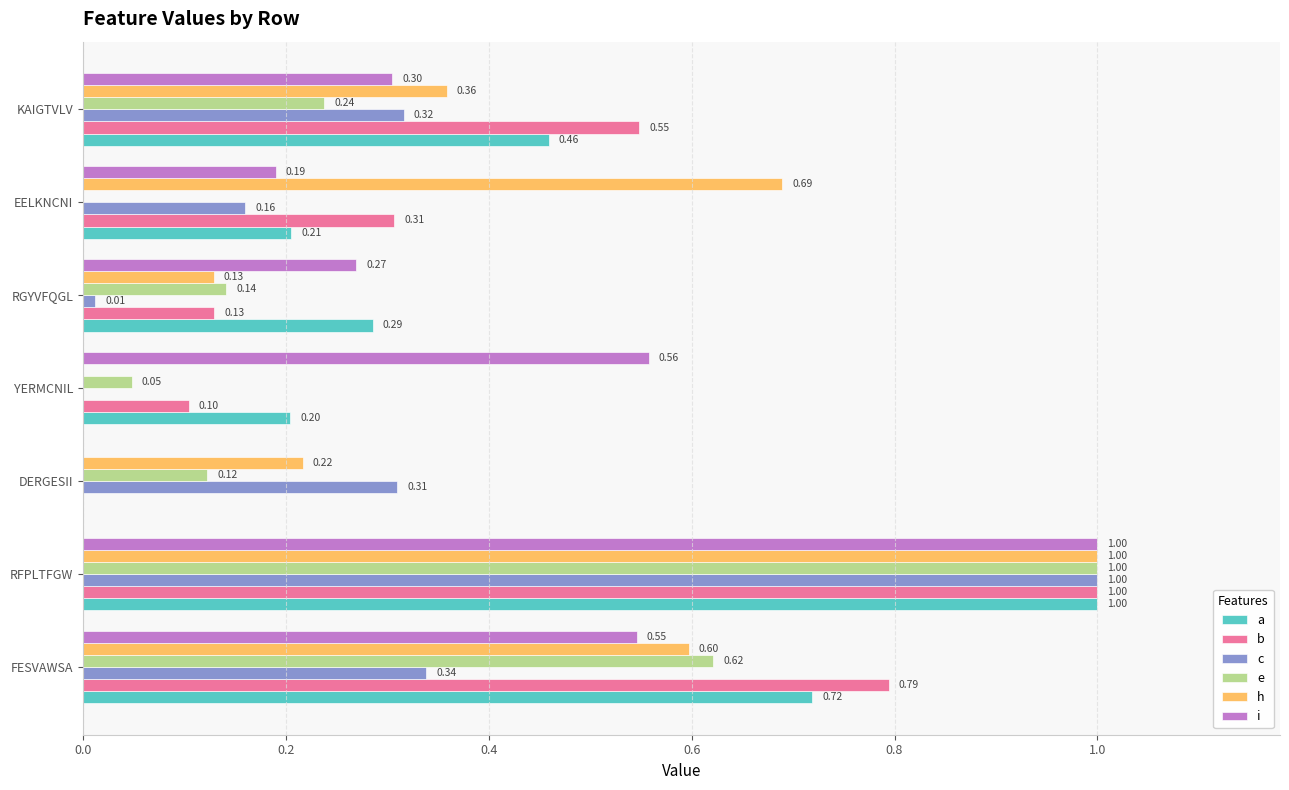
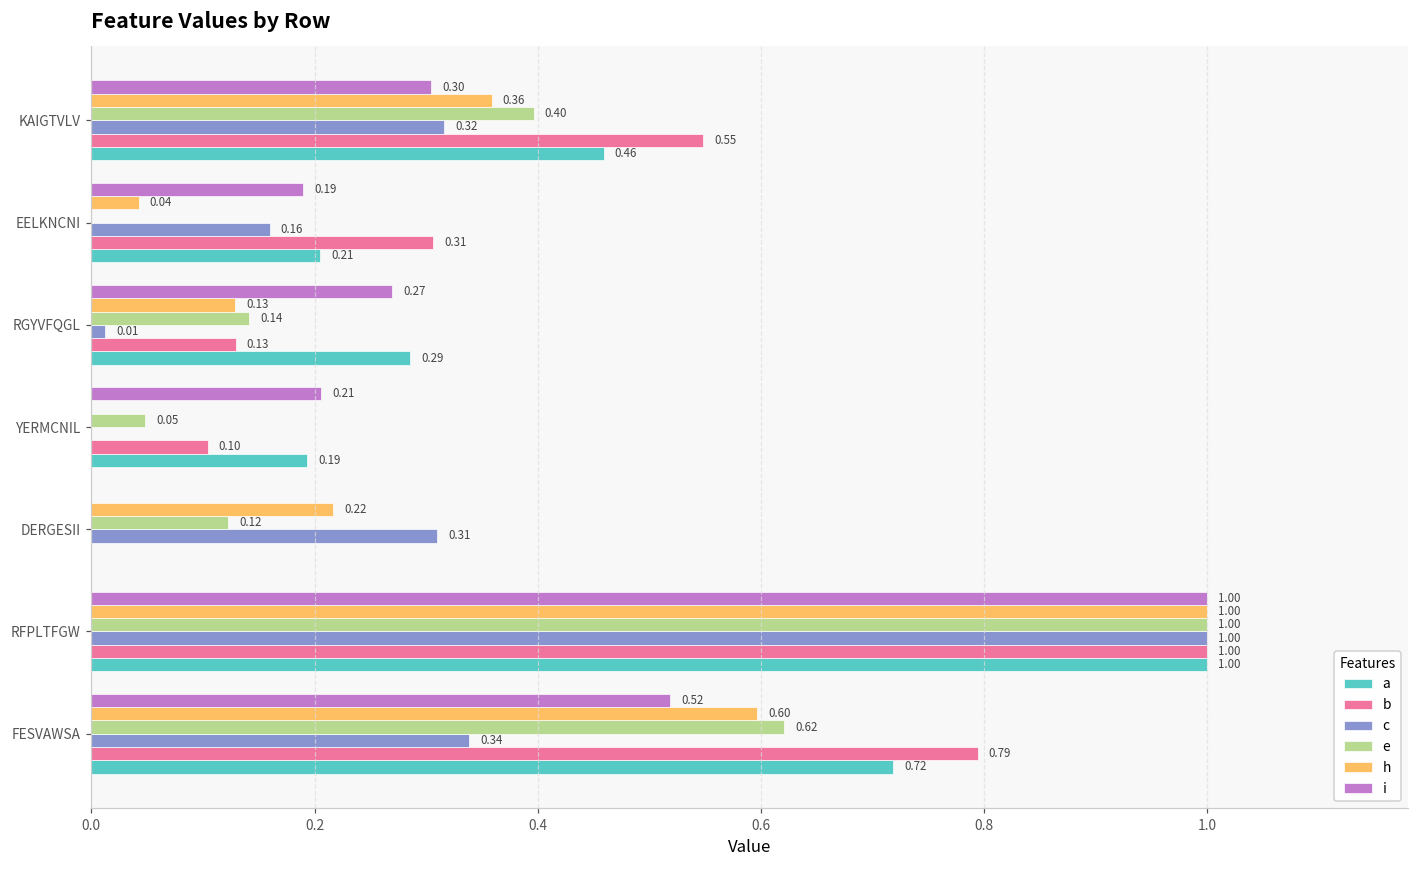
  {
    "a": {
      "KAIGTVLV": 0.46,
      "EELKNCNI": 0.21,
      "RGYVFQGL": 0.29,
-     "YERMCNIL": 0.20,
+     "YERMCNIL": 0.19,
      "RFPLTFGW": 1.00,
      "FESVAWSA": 0.72
    },
    "b": {
      "KAIGTVLV": 0.55,
      "EELKNCNI": 0.31,
      "RGYVFQGL": 0.13,
      "YERMCNIL": 0.10,
      "RFPLTFGW": 1.00,
      "FESVAWSA": 0.79
    },
    "c": {
      "KAIGTVLV": 0.32,
      "EELKNCNI": 0.16,
      "RGYVFQGL": 0.01,
      "DERGESII": 0.31,
      "RFPLTFGW": 1.00,
      "FESVAWSA": 0.34
    },
    "e": {
-     "KAIGTVLV": 0.24,
+     "KAIGTVLV": 0.40,
      "RGYVFQGL": 0.14,
      "YERMCNIL": 0.05,
      "DERGESII": 0.12,
      "RFPLTFGW": 1.00,
      "FESVAWSA": 0.62
    },
    "h": {
      "KAIGTVLV": 0.36,
-     "EELKNCNI": 0.69,
+     "EELKNCNI": 0.04,
      "RGYVFQGL": 0.13,
      "DERGESII": 0.22,
      "RFPLTFGW": 1.00,
      "FESVAWSA": 0.60
    },
    "i": {
      "KAIGTVLV": 0.30,
      "EELKNCNI": 0.19,
      "RGYVFQGL": 0.27,
-     "YERMCNIL": 0.56,
+     "YERMCNIL": 0.21,
      "RFPLTFGW": 1.00,
-     "FESVAWSA": 0.55
+     "FESVAWSA": 0.52
    }
  }
